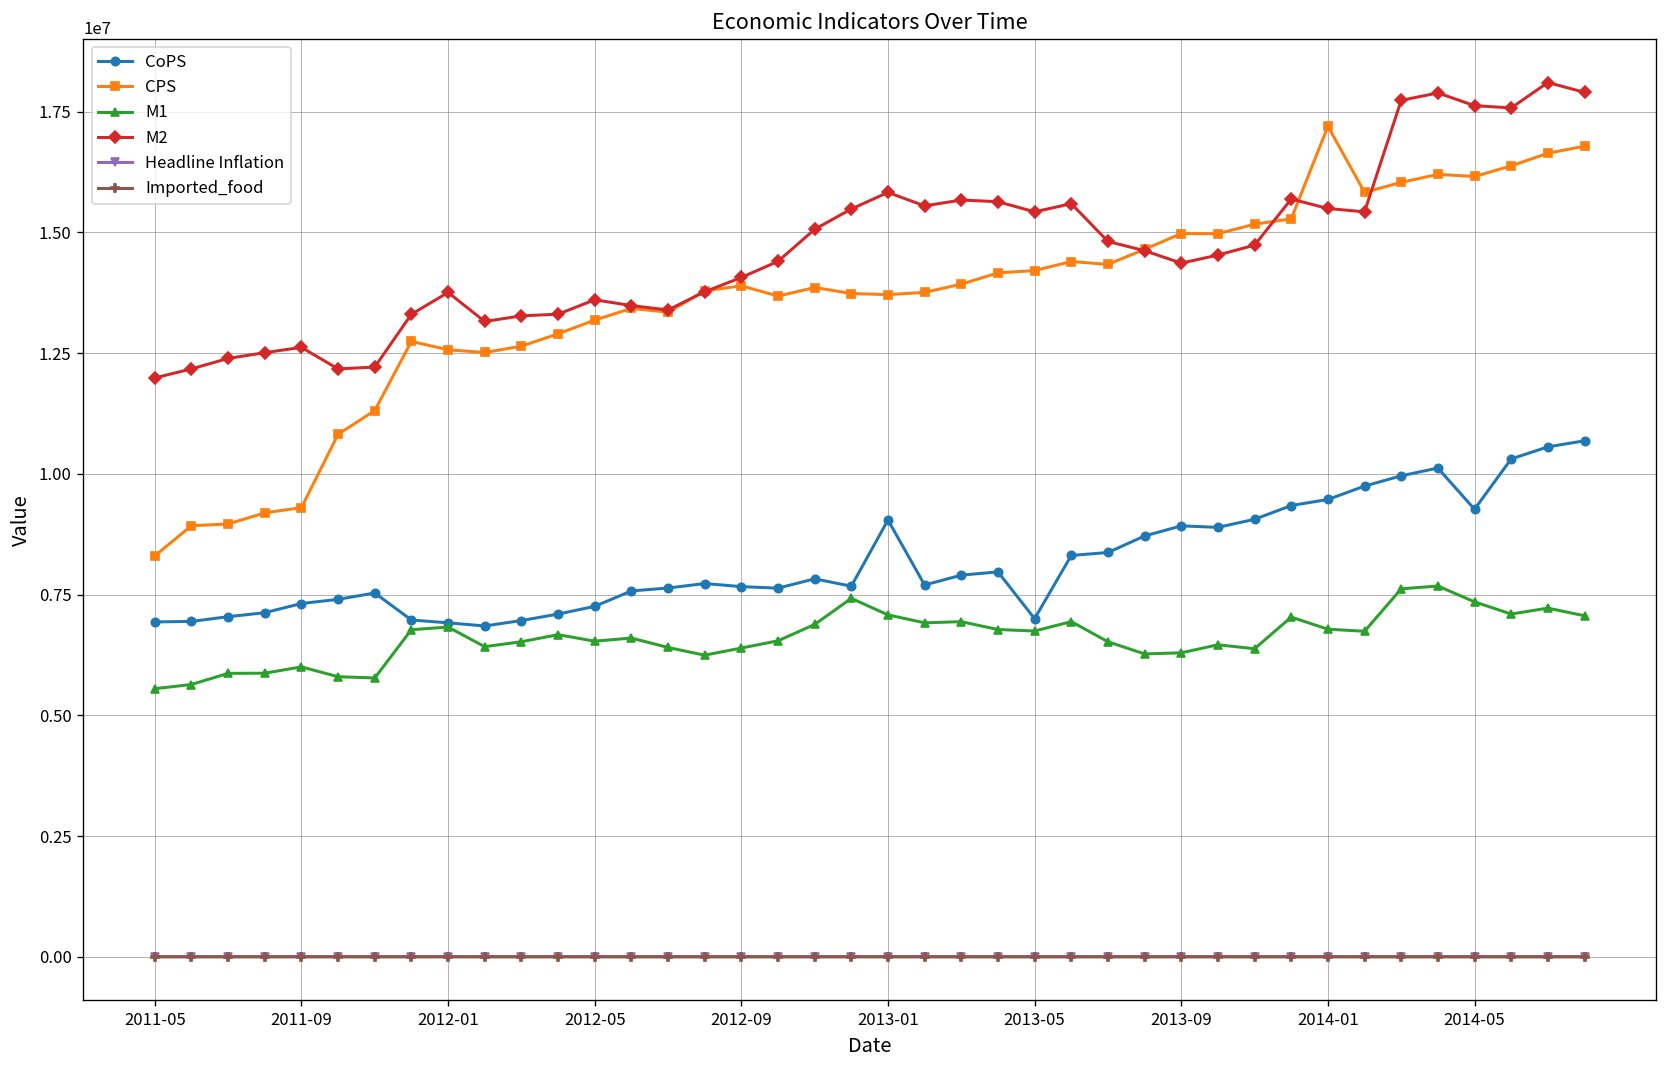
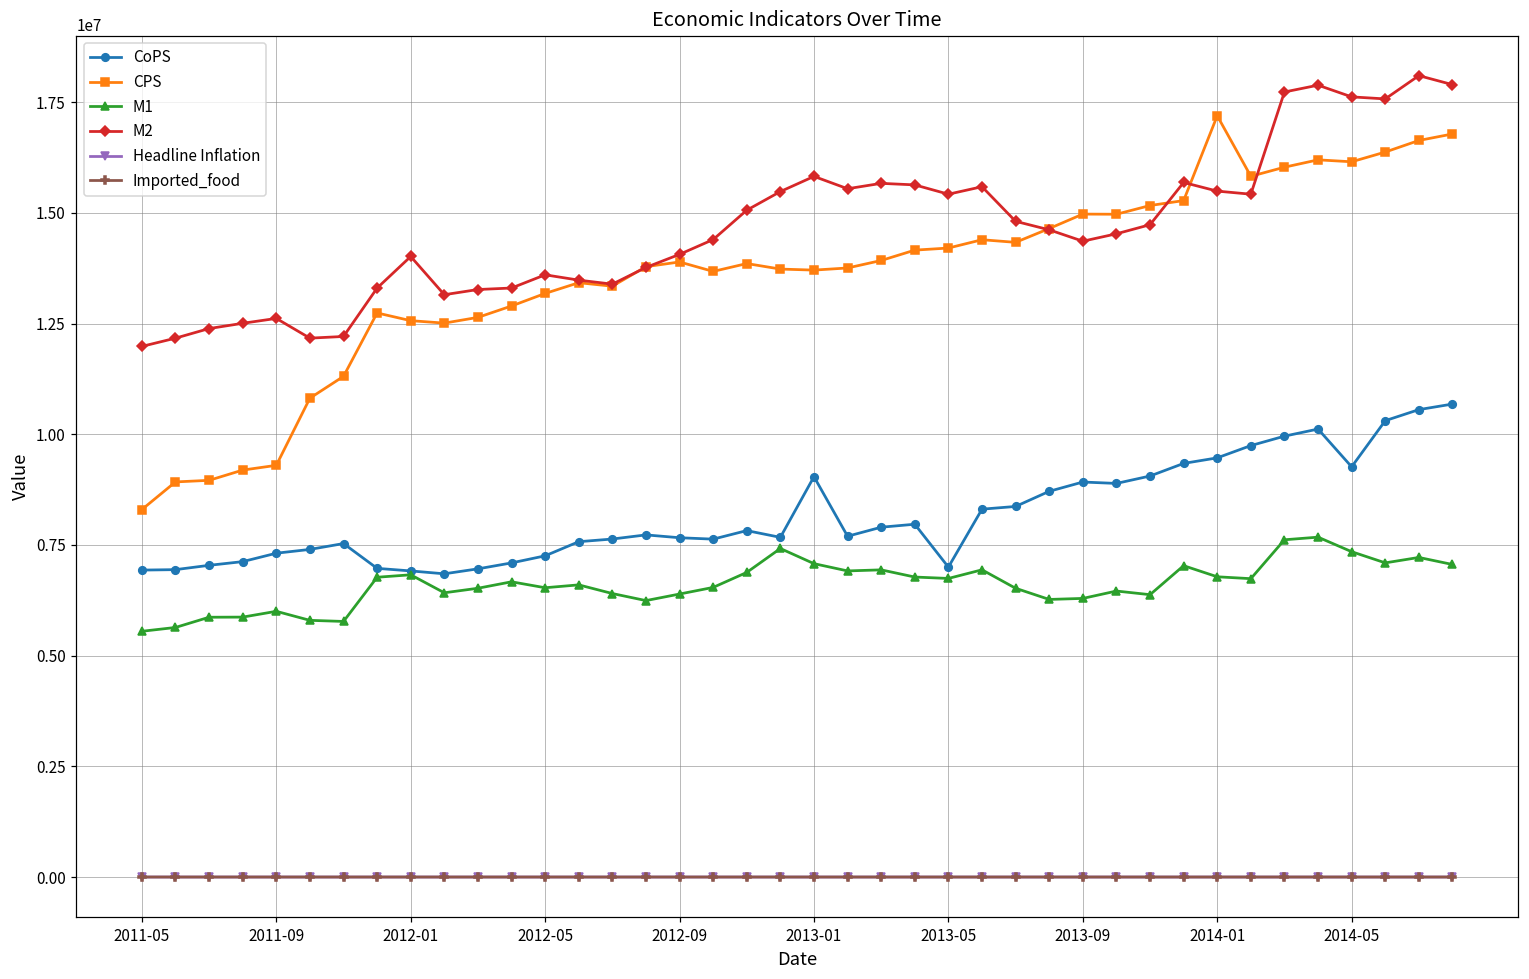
  {
    "CoPS": {
      "2011-05": 6900000,
      "2011-09": 7300000,
      "2012-01": 6900000,
      "2012-05": 7300000,
      "2012-09": 7700000,
      "2013-01": 9000000,
      "2013-05": 7000000,
      "2013-09": 8900000,
      "2014-01": 9500000,
      "2014-05": 9300000
    },
    "CPS": {
      "2011-05": 8300000,
      "2011-09": 9300000,
      "2012-01": 12600000,
      "2012-05": 13200000,
      "2012-09": 13900000,
      "2013-01": 13700000,
      "2013-05": 14200000,
      "2013-09": 15000000,
      "2014-01": 17200000,
      "2014-05": 16200000
    },
    "M1": {
      "2011-05": 5600000,
      "2011-09": 6000000,
      "2012-01": 6800000,
      "2012-05": 6500000,
      "2012-09": 6400000,
      "2013-01": 7100000,
      "2013-05": 6700000,
      "2013-09": 6300000,
      "2014-01": 6800000,
      "2014-05": 7300000
    },
    "M2": {
      "2011-05": 12000000,
      "2011-09": 12600000,
-     "2012-01": 13800000,
+     "2012-01": 14000000,
      "2012-05": 13600000,
      "2012-09": 14100000,
      "2013-01": 15800000,
      "2013-05": 15400000,
      "2013-09": 14400000,
      "2014-01": 15500000,
      "2014-05": 17600000
    },
    "Imported_food": {
      "2011-05": 0,
      "2011-09": 0,
      "2012-01": 0,
      "2012-05": 0,
      "2012-09": 0,
      "2013-01": 0,
      "2013-05": 0,
      "2013-09": 0,
      "2014-01": 0,
      "2014-05": 0
    }
  }
